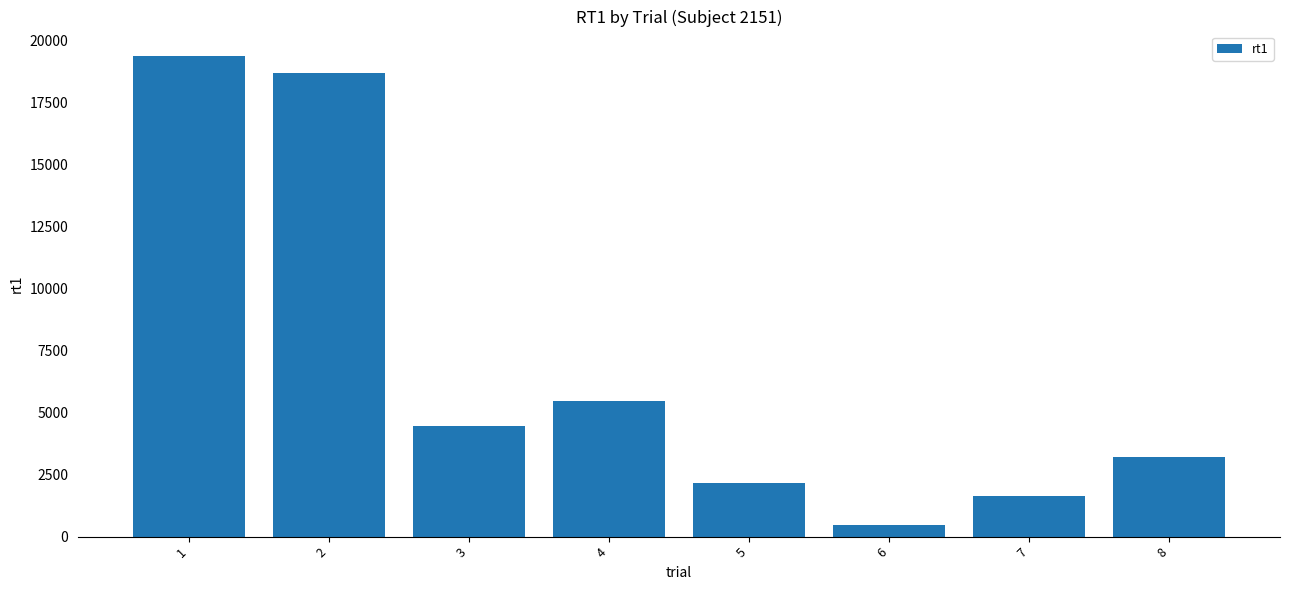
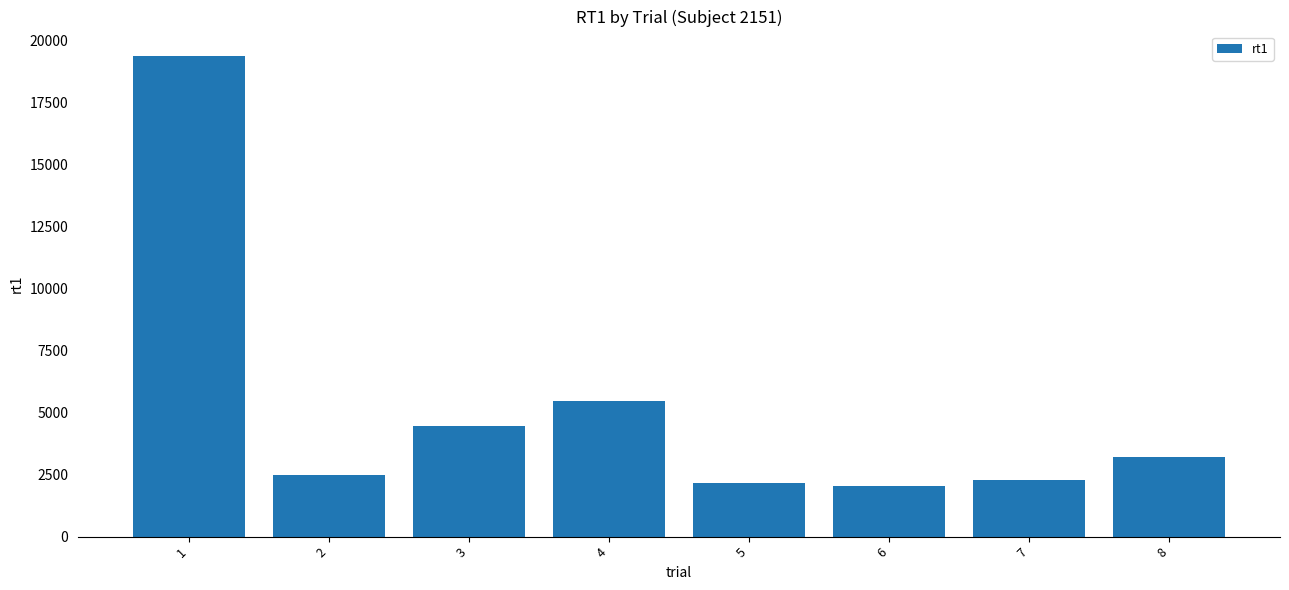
  {
    "1": 19400,
-   "2": 18700,
+   "2": 2500,
    "3": 4500,
    "4": 5500,
    "5": 2100,
-   "6": 500,
-   "7": 1600,
+   "6": 2100,
+   "7": 2300,
    "8": 3200
  }
